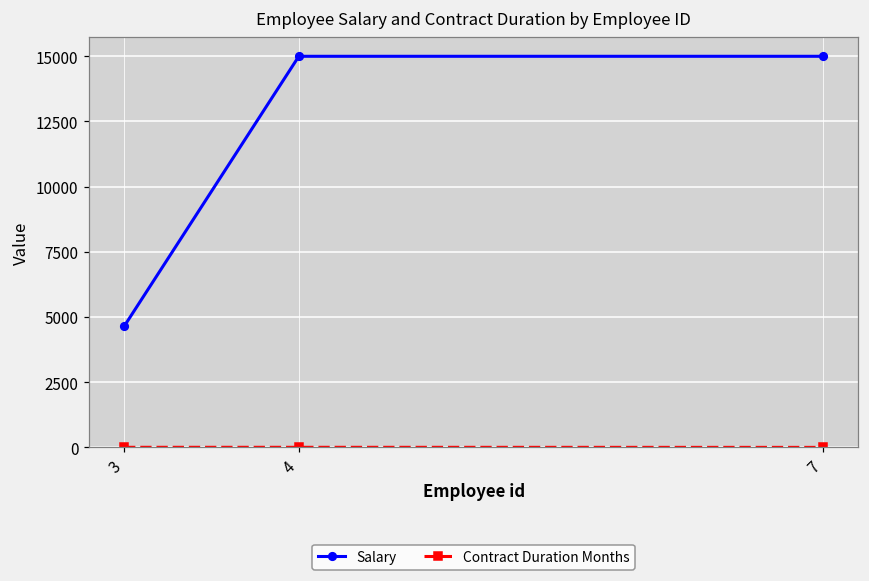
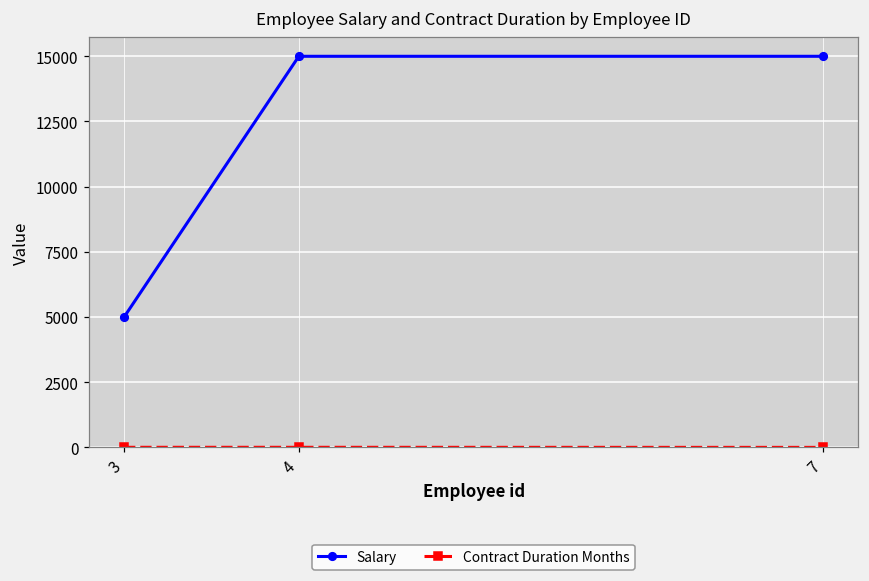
  {
    "Salary": {
-     "3": 4600,
+     "3": 5000,
      "4": 15000,
      "7": 15000
    },
    "Contract Duration Months": {
      "3": 0,
      "4": 0,
      "7": 0
    }
  }
